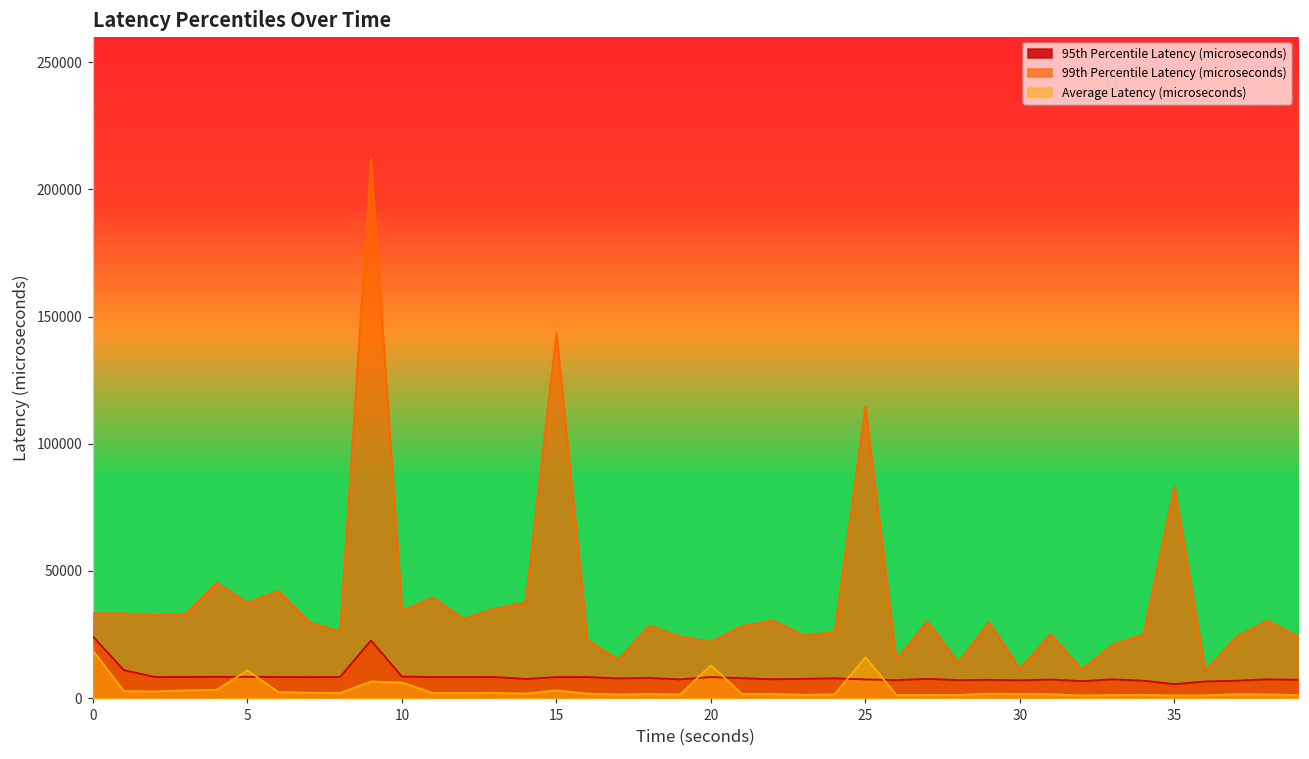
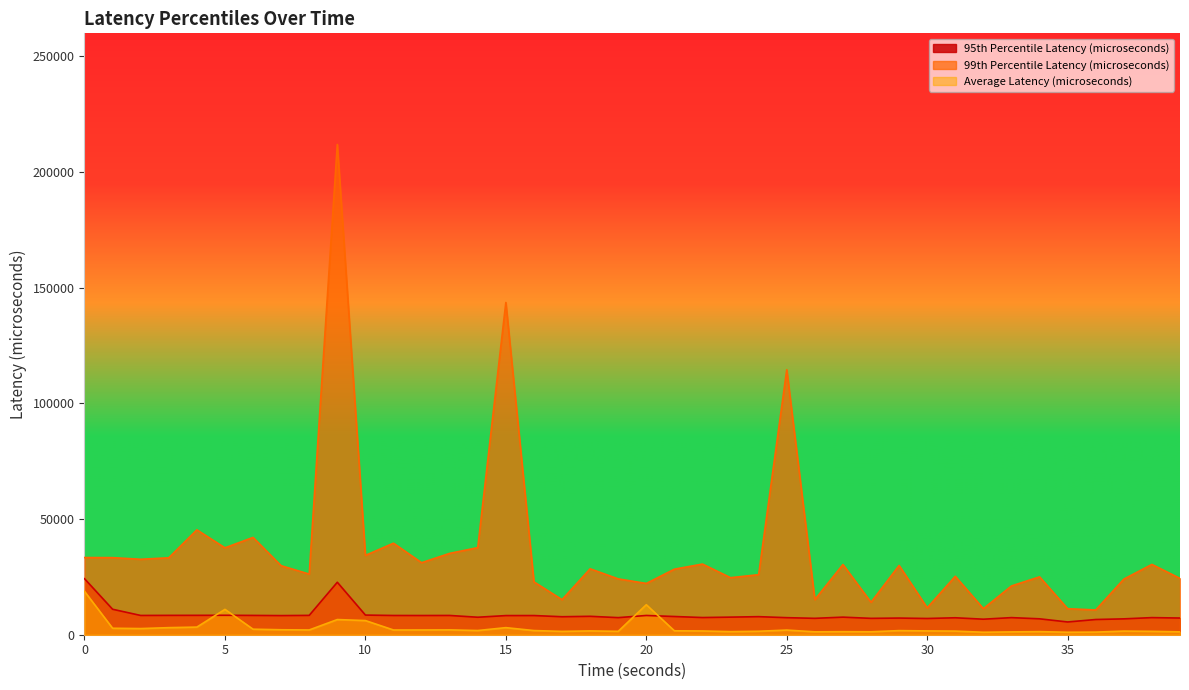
  {
    "95th Percentile Latency (microseconds)": {
      "0": 24000,
      "5": 8000,
      "10": 8000,
      "15": 8000,
      "20": 8000,
      "25": 7000,
      "30": 7000,
      "35": 6000
    },
    "99th Percentile Latency (microseconds)": {
      "0": 33000,
      "5": 38000,
      "10": 34000,
      "15": 144000,
      "20": 22000,
      "25": 115000,
      "30": 12000,
-     "35": 83000
+     "35": 11000
    },
    "Average Latency (microseconds)": {
      "0": 19000,
      "5": 11000,
      "10": 6000,
      "15": 3000,
      "20": 13000,
-     "25": 16000,
+     "25": 2000,
      "30": 2000,
      "35": 1000
    }
  }
